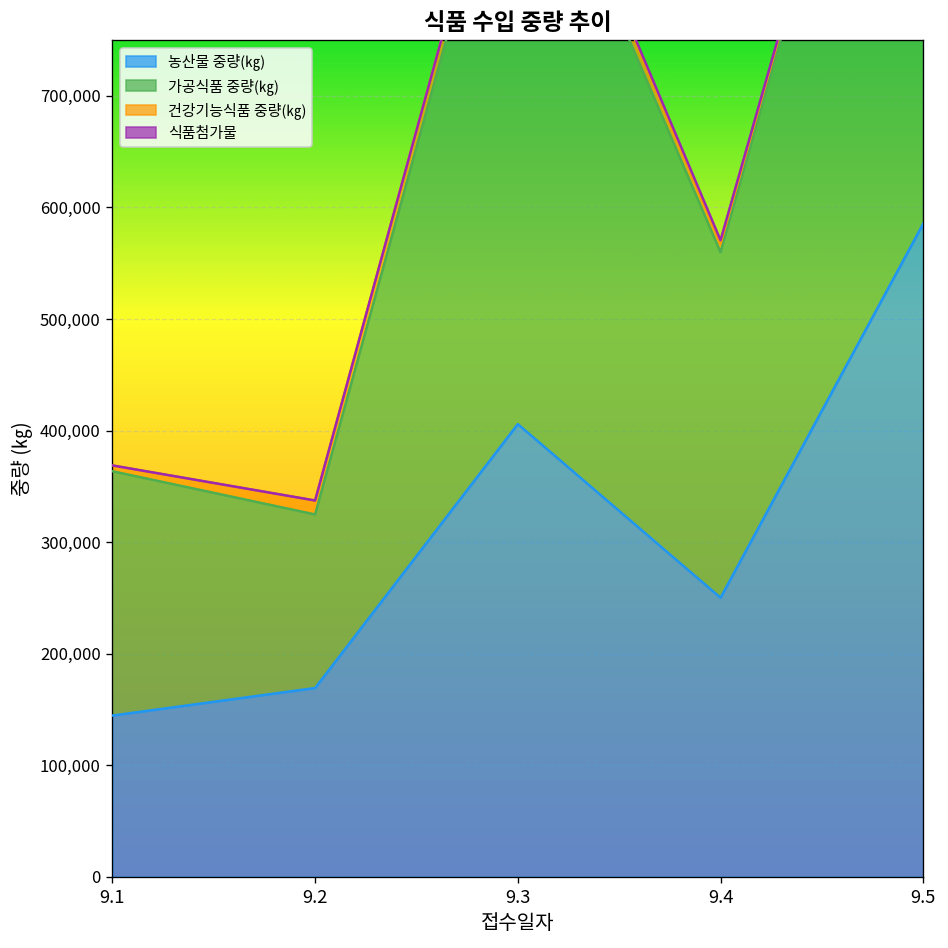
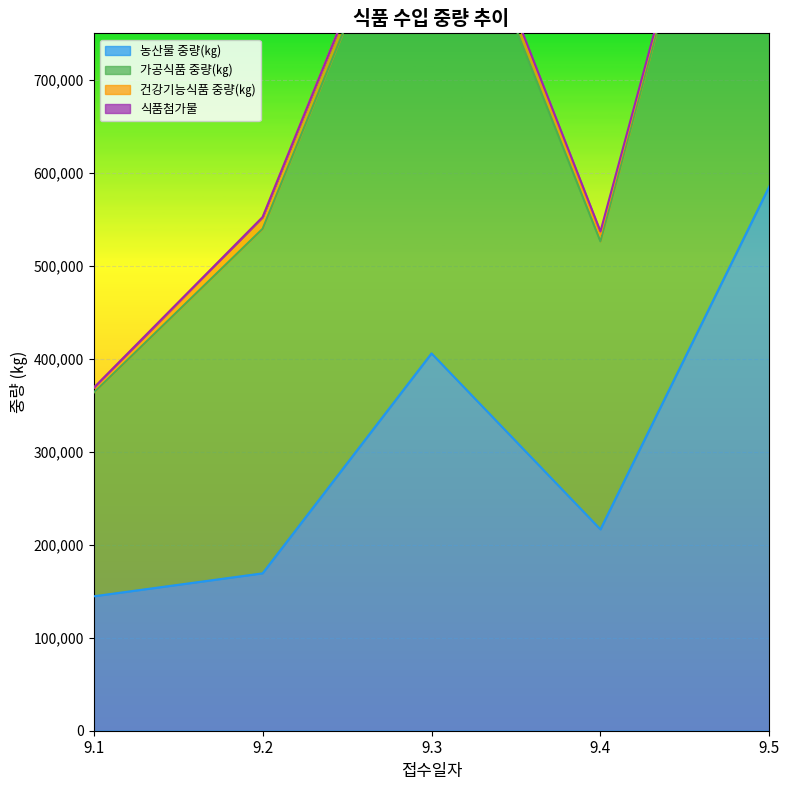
  {
    "농산물 중량(㎏)": {
      "9.1": "140,000",
      "9.2": "170,000",
      "9.3": "410,000",
-     "9.4": "250,000",
+     "9.4": "220,000",
      "9.5": "590,000"
    },
    "가공식품 중량(㎏)": {
      "9.1": "220,000",
-     "9.2": "160,000",
+     "9.2": "370,000",
      "9.4": "310,000"
    },
    "건강기능식품 중량(㎏)": {
      "9.4": "10,000"
    },
    "식품첨가물": {
      "9.4": "0"
    }
  }
